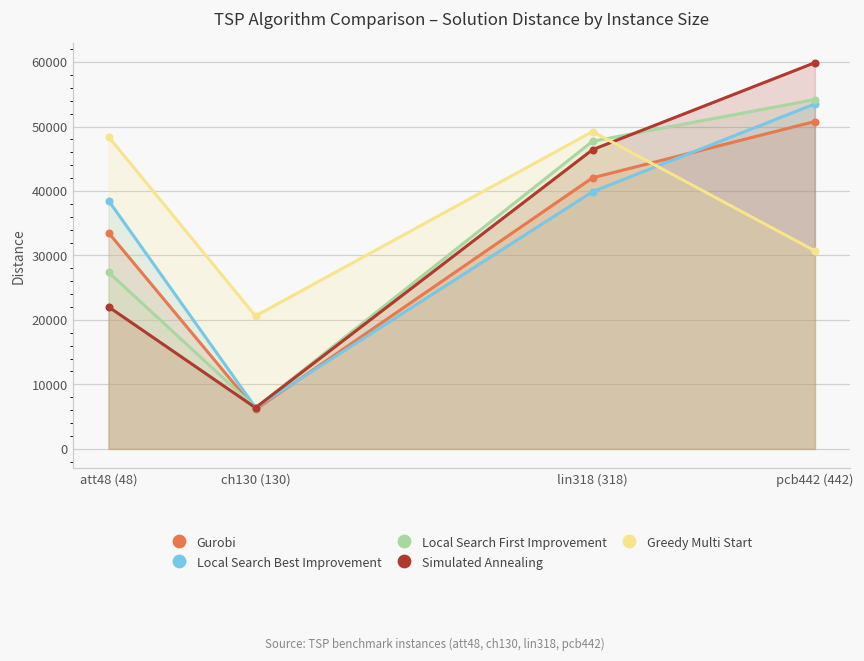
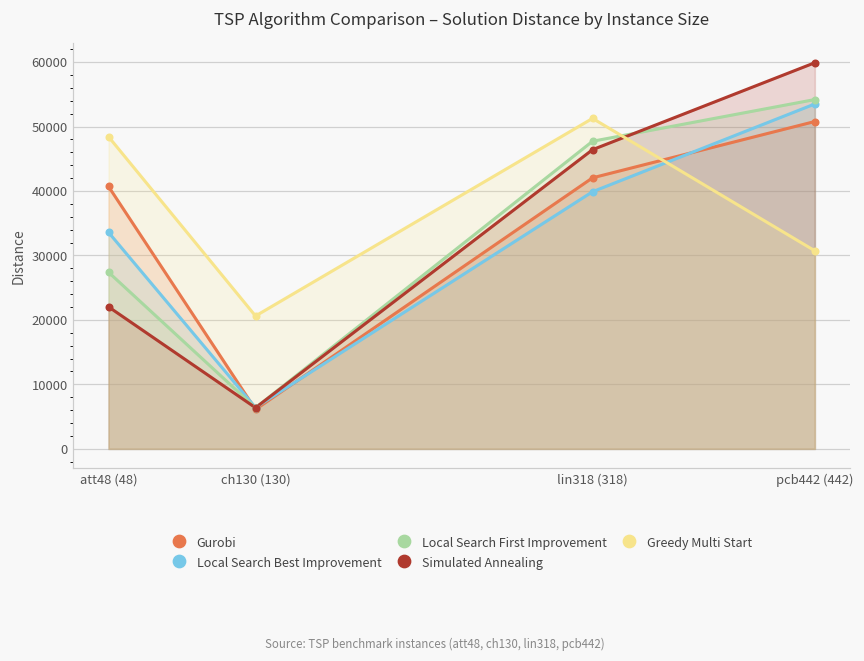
  {
    "Gurobi": {
-     "att48 (48)": 34000,
+     "att48 (48)": 41000,
      "lin318 (318)": 42000,
      "pcb442 (442)": 51000
    },
    "Local Search Best Improvement": {
-     "att48 (48)": 39000,
+     "att48 (48)": 34000,
      "lin318 (318)": 40000,
      "pcb442 (442)": 54000
    },
    "Local Search First Improvement": {
      "att48 (48)": 27000,
      "lin318 (318)": 48000,
      "pcb442 (442)": 54000
    },
    "Simulated Annealing": {
      "att48 (48)": 22000,
      "lin318 (318)": 46000,
      "pcb442 (442)": 60000
    },
    "Greedy Multi Start": {
      "att48 (48)": 48000,
      "ch130 (130)": 21000,
-     "lin318 (318)": 49000,
+     "lin318 (318)": 51000,
      "pcb442 (442)": 31000
    }
  }
